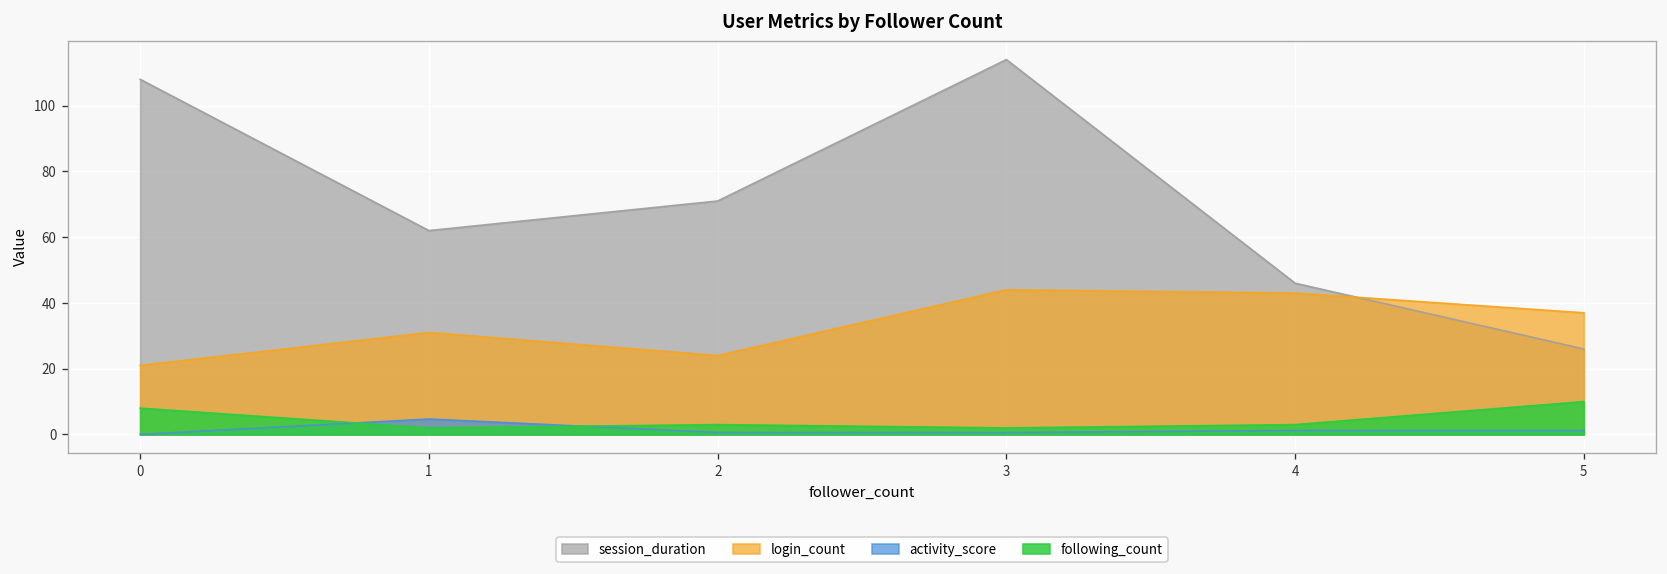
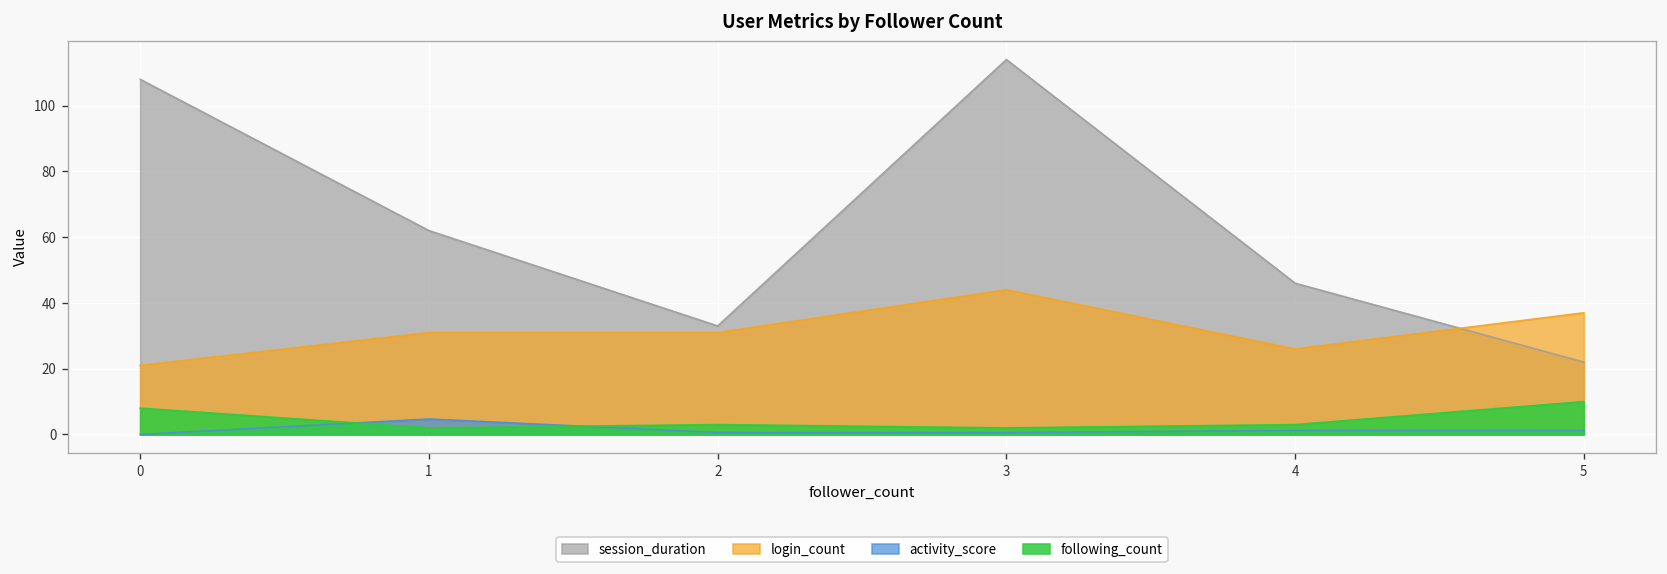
  {
    "session_duration": {
      "0": 108,
      "1": 62,
-     "2": 71,
+     "2": 33,
      "3": 114,
      "4": 46,
-     "5": 26
+     "5": 22
    },
    "login_count": {
      "0": 21,
      "1": 31,
-     "2": 24,
+     "2": 31,
      "3": 44,
-     "4": 43,
+     "4": 26,
      "5": 37
    },
    "activity_score": {
      "0": 0,
      "1": 5,
      "2": 1,
      "3": 1,
      "4": 1,
      "5": 1
    },
    "following_count": {
      "0": 8,
      "1": 2,
      "2": 3,
      "3": 2,
      "4": 3,
      "5": 10
    }
  }
